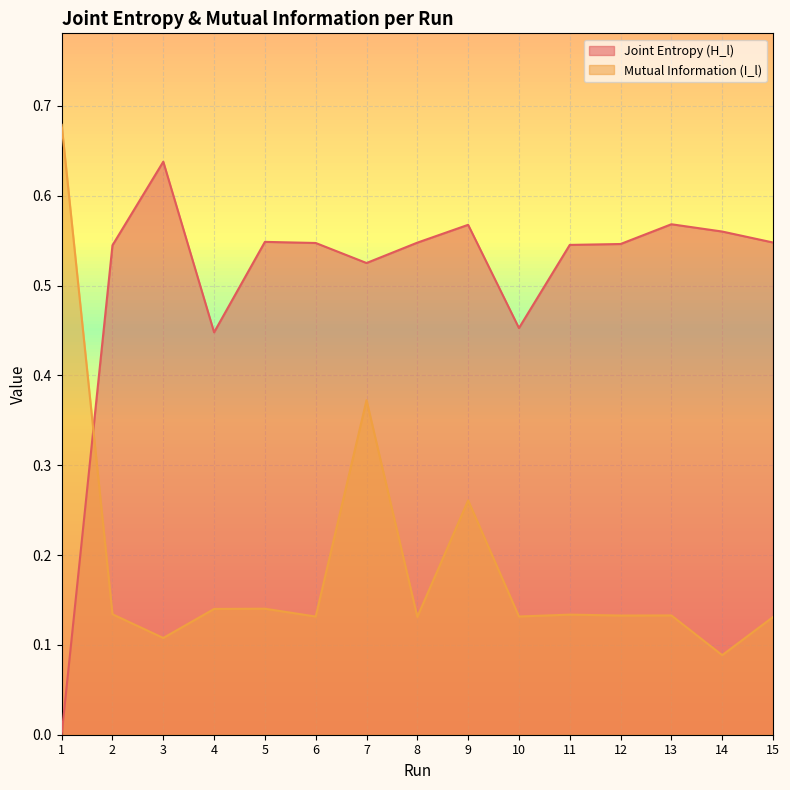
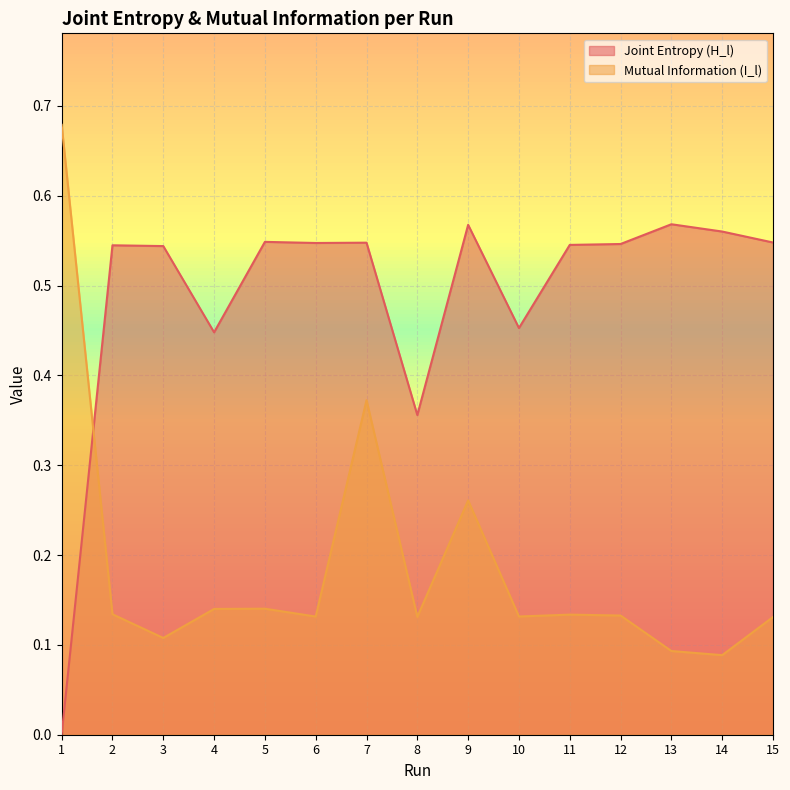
  {
    "Joint Entropy (H_l)": {
      "1": 0.00,
      "2": 0.54,
-     "3": 0.64,
+     "3": 0.54,
      "4": 0.45,
      "5": 0.55,
      "6": 0.55,
-     "7": 0.53,
-     "8": 0.55,
+     "7": 0.55,
+     "8": 0.36,
      "9": 0.57,
      "10": 0.45,
      "11": 0.55,
      "12": 0.55,
      "13": 0.57,
      "14": 0.56,
      "15": 0.55
    },
    "Mutual Information (I_l)": {
      "1": 0.68,
      "2": 0.13,
      "3": 0.11,
      "4": 0.14,
      "5": 0.14,
      "6": 0.13,
      "7": 0.37,
      "8": 0.13,
      "9": 0.26,
      "10": 0.13,
      "11": 0.13,
      "12": 0.13,
-     "13": 0.13,
+     "13": 0.09,
      "14": 0.09,
      "15": 0.13
    }
  }
